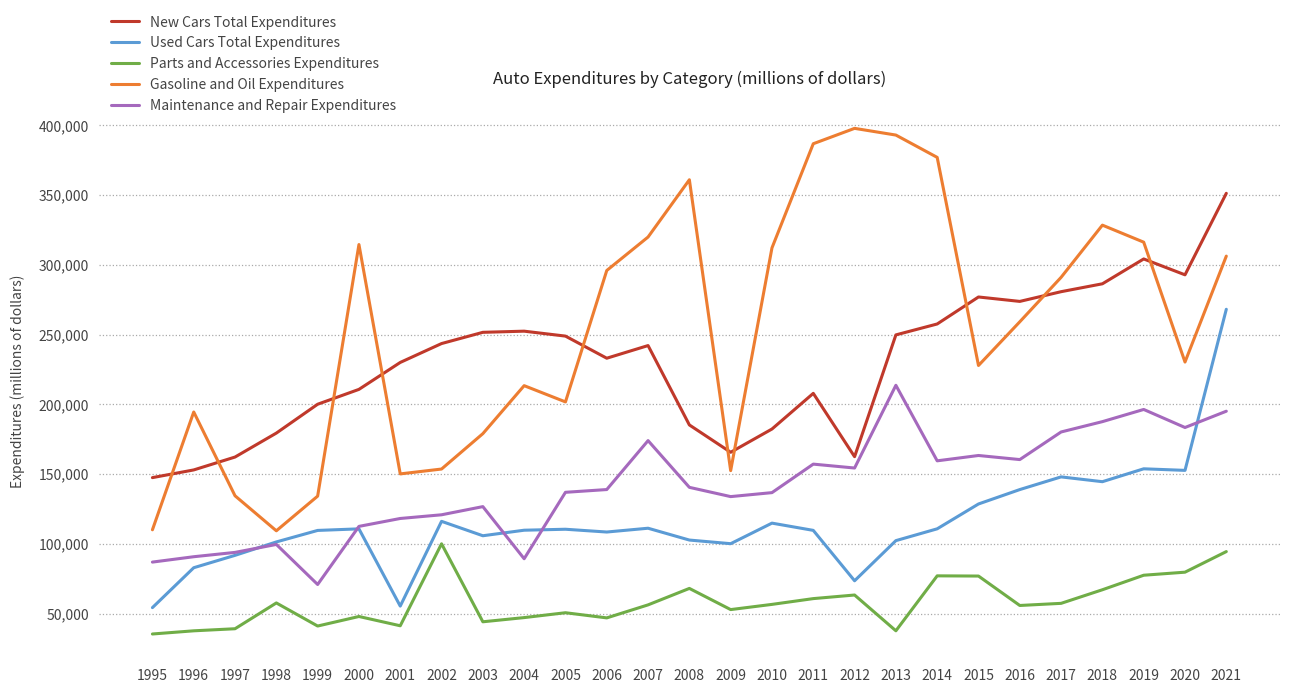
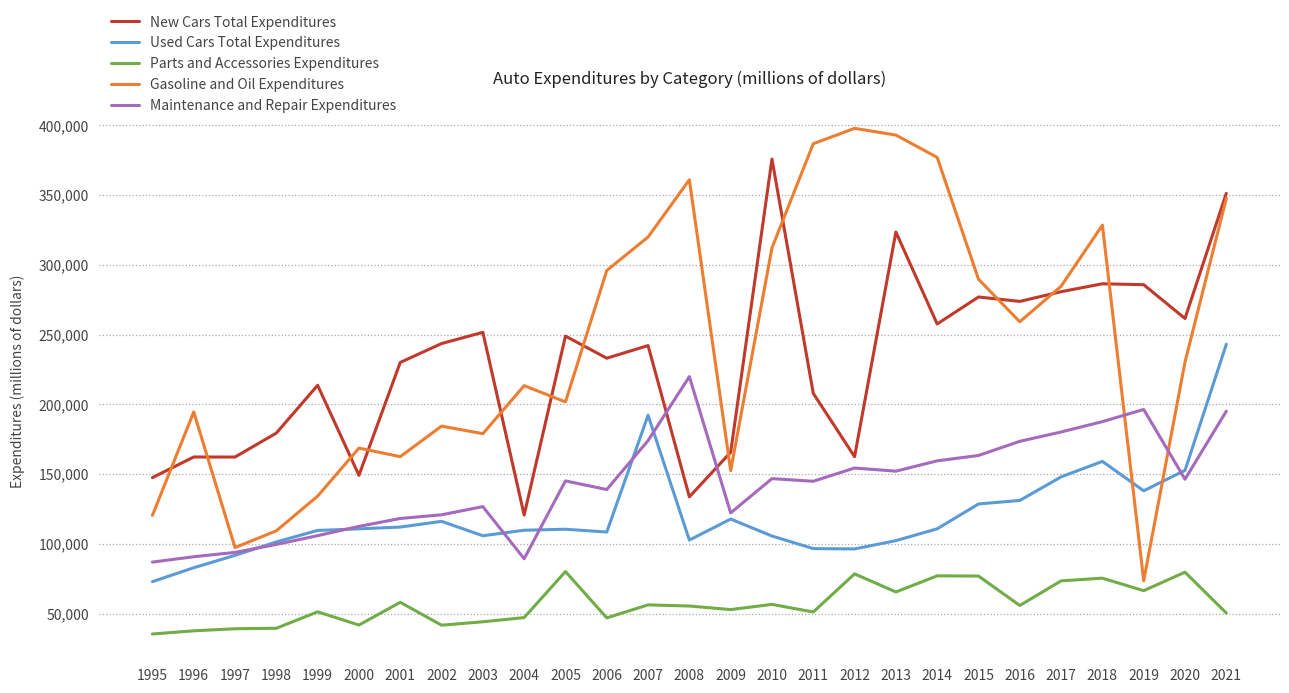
  {
    "New Cars Total Expenditures": {
      "1995": "147,000",
-     "1996": "153,000",
+     "1996": "162,000",
      "1997": "162,000",
      "1998": "179,000",
-     "1999": "200,000",
-     "2000": "211,000",
+     "1999": "214,000",
+     "2000": "149,000",
      "2001": "230,000",
      "2002": "244,000",
      "2003": "252,000",
-     "2004": "252,000",
+     "2004": "121,000",
      "2005": "249,000",
      "2006": "233,000",
      "2007": "242,000",
-     "2008": "185,000",
+     "2008": "134,000",
      "2009": "166,000",
-     "2010": "182,000",
+     "2010": "376,000",
      "2011": "208,000",
      "2012": "162,000",
-     "2013": "250,000",
+     "2013": "324,000",
      "2014": "258,000",
      "2015": "277,000",
      "2016": "274,000",
      "2017": "281,000",
      "2018": "286,000",
-     "2019": "304,000",
-     "2020": "293,000",
+     "2019": "286,000",
+     "2020": "262,000",
      "2021": "351,000"
    },
    "Used Cars Total Expenditures": {
-     "1995": "54,000",
+     "1995": "73,000",
      "1996": "83,000",
      "1997": "92,000",
      "1999": "110,000",
-     "2001": "55,000",
+     "2001": "112,000",
      "2002": "116,000",
      "2003": "106,000",
      "2004": "110,000",
      "2005": "110,000",
      "2006": "108,000",
-     "2007": "111,000",
+     "2007": "192,000",
      "2008": "103,000",
-     "2009": "100,000",
-     "2010": "115,000",
-     "2011": "110,000",
-     "2012": "74,000",
+     "2009": "118,000",
+     "2010": "106,000",
+     "2011": "97,000",
+     "2012": "96,000",
      "2013": "102,000",
      "2014": "111,000",
      "2015": "129,000",
-     "2016": "139,000",
+     "2016": "131,000",
      "2017": "148,000",
-     "2018": "145,000",
-     "2019": "154,000",
+     "2018": "159,000",
+     "2019": "138,000",
      "2020": "153,000",
-     "2021": "268,000"
+     "2021": "243,000"
    },
    "Parts and Accessories Expenditures": {
      "1995": "35,000",
      "1996": "38,000",
      "1997": "39,000",
-     "1998": "58,000",
-     "1999": "41,000",
-     "2000": "48,000",
-     "2001": "41,000",
-     "2002": "100,000",
+     "1998": "39,000",
+     "1999": "51,000",
+     "2000": "42,000",
+     "2001": "58,000",
+     "2002": "42,000",
      "2003": "44,000",
      "2004": "47,000",
-     "2005": "51,000",
+     "2005": "80,000",
      "2006": "47,000",
      "2007": "56,000",
-     "2008": "68,000",
+     "2008": "55,000",
      "2009": "53,000",
      "2010": "57,000",
-     "2011": "61,000",
-     "2012": "63,000",
-     "2013": "38,000",
+     "2011": "51,000",
+     "2012": "78,000",
+     "2013": "65,000",
      "2014": "77,000",
      "2015": "77,000",
      "2016": "56,000",
-     "2017": "57,000",
-     "2018": "67,000",
-     "2019": "77,000",
+     "2017": "73,000",
+     "2018": "75,000",
+     "2019": "66,000",
      "2020": "80,000",
-     "2021": "94,000"
+     "2021": "50,000"
    },
    "Gasoline and Oil Expenditures": {
-     "1995": "110,000",
+     "1995": "120,000",
      "1996": "195,000",
-     "1997": "134,000",
+     "1997": "97,000",
      "1998": "109,000",
      "1999": "134,000",
-     "2000": "315,000",
-     "2001": "150,000",
-     "2002": "154,000",
+     "2000": "169,000",
+     "2001": "162,000",
+     "2002": "184,000",
      "2003": "179,000",
      "2004": "213,000",
      "2005": "202,000",
      "2006": "296,000",
      "2007": "320,000",
      "2008": "361,000",
      "2009": "152,000",
      "2010": "312,000",
      "2011": "387,000",
      "2012": "398,000",
      "2013": "393,000",
      "2014": "377,000",
-     "2015": "228,000",
+     "2015": "290,000",
      "2016": "259,000",
-     "2017": "291,000",
+     "2017": "285,000",
      "2018": "328,000",
-     "2019": "316,000",
+     "2019": "74,000",
      "2020": "230,000",
-     "2021": "306,000"
+     "2021": "348,000"
    },
    "Maintenance and Repair Expenditures": {
      "1995": "87,000",
      "1996": "91,000",
      "1997": "94,000",
-     "1999": "71,000",
+     "1999": "106,000",
      "2001": "118,000",
      "2002": "121,000",
      "2003": "127,000",
      "2004": "89,000",
-     "2005": "137,000",
+     "2005": "145,000",
      "2006": "139,000",
      "2007": "174,000",
-     "2008": "140,000",
-     "2009": "134,000",
-     "2010": "137,000",
-     "2011": "157,000",
+     "2008": "220,000",
+     "2009": "122,000",
+     "2010": "147,000",
+     "2011": "145,000",
      "2012": "154,000",
-     "2013": "214,000",
+     "2013": "152,000",
      "2014": "159,000",
      "2015": "163,000",
-     "2016": "160,000",
+     "2016": "173,000",
      "2017": "180,000",
      "2018": "188,000",
      "2019": "196,000",
-     "2020": "183,000",
+     "2020": "146,000",
      "2021": "195,000"
    }
  }
